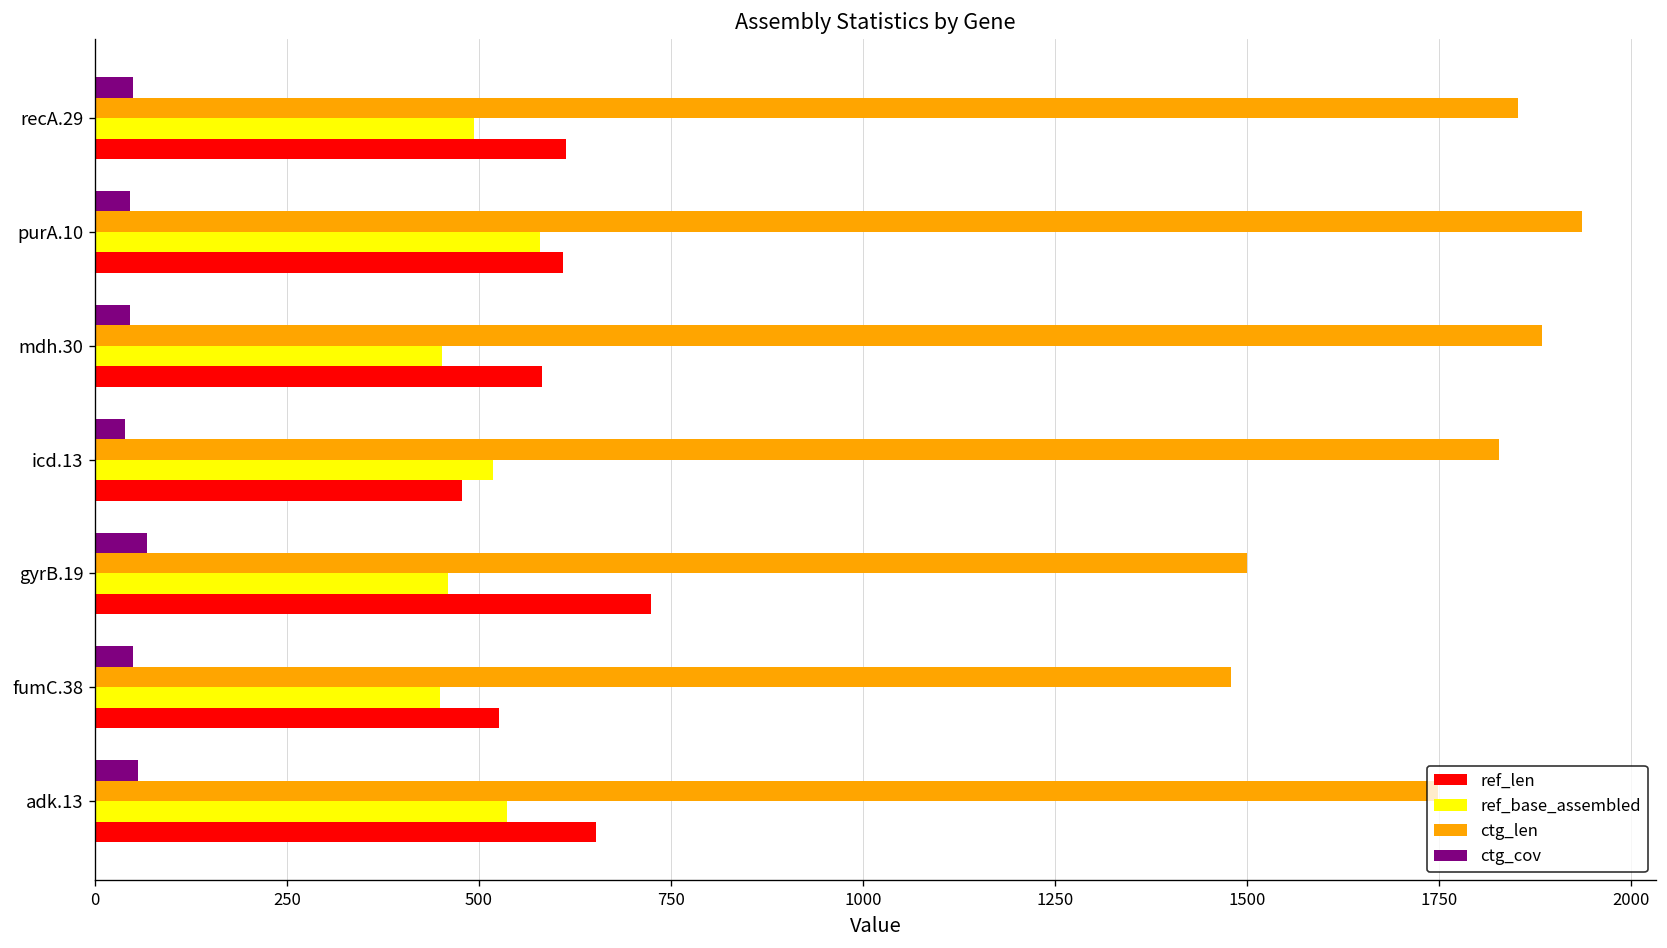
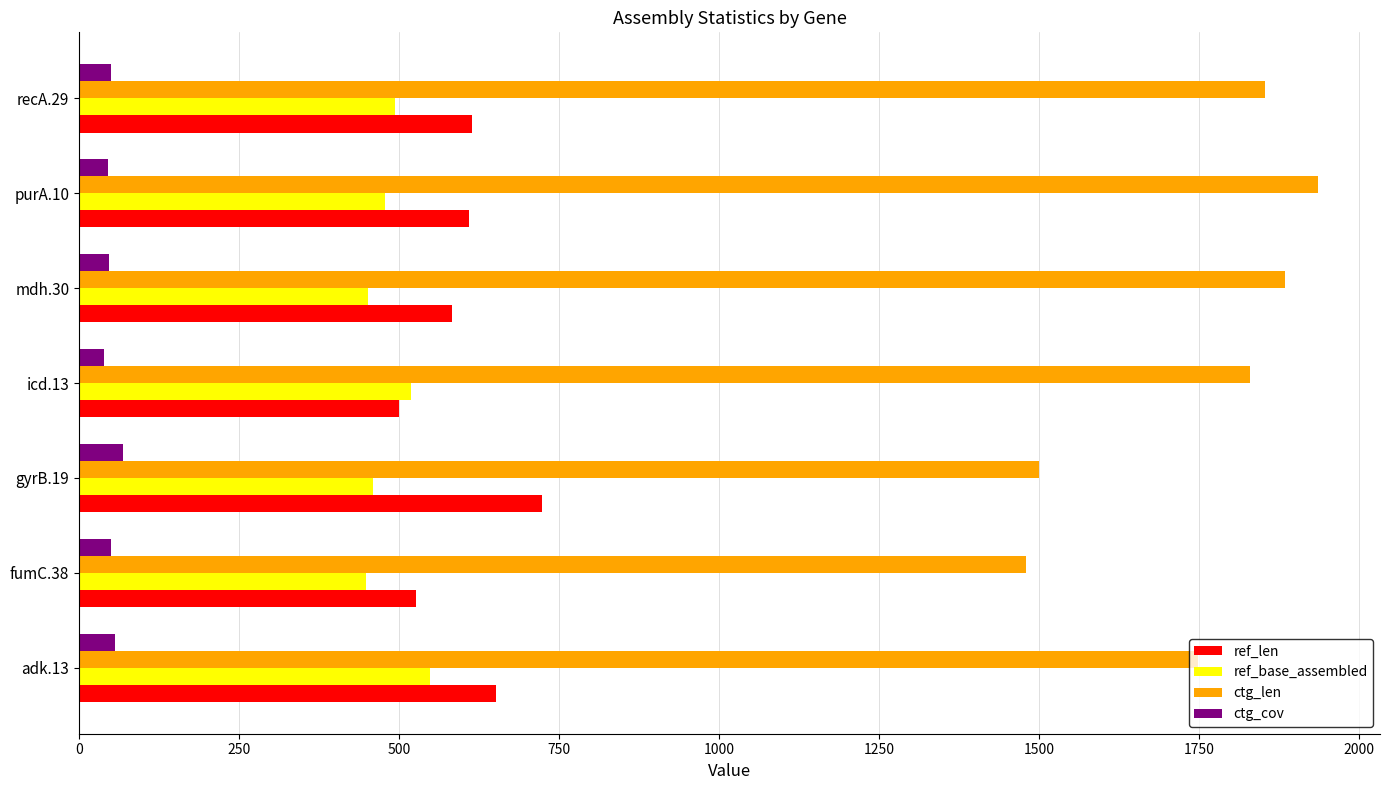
  {
    "ref_len": {
      "recA.29": 610,
      "purA.10": 610,
      "mdh.30": 580,
-     "icd.13": 480,
+     "icd.13": 500,
      "gyrB.19": 720,
      "fumC.38": 530,
      "adk.13": 650
    },
    "ref_base_assembled": {
      "recA.29": 490,
-     "purA.10": 580,
+     "purA.10": 480,
      "mdh.30": 450,
      "icd.13": 520,
      "gyrB.19": 460,
      "fumC.38": 450,
-     "adk.13": 540
+     "adk.13": 550
    },
    "ctg_len": {
      "recA.29": 1850,
      "purA.10": 1940,
      "mdh.30": 1890,
      "icd.13": 1830,
      "gyrB.19": 1500,
      "fumC.38": 1480
    },
    "ctg_cov": {
      "recA.29": 50,
      "purA.10": 50,
      "mdh.30": 50,
      "icd.13": 40,
      "gyrB.19": 70,
      "fumC.38": 50,
      "adk.13": 60
    }
  }
